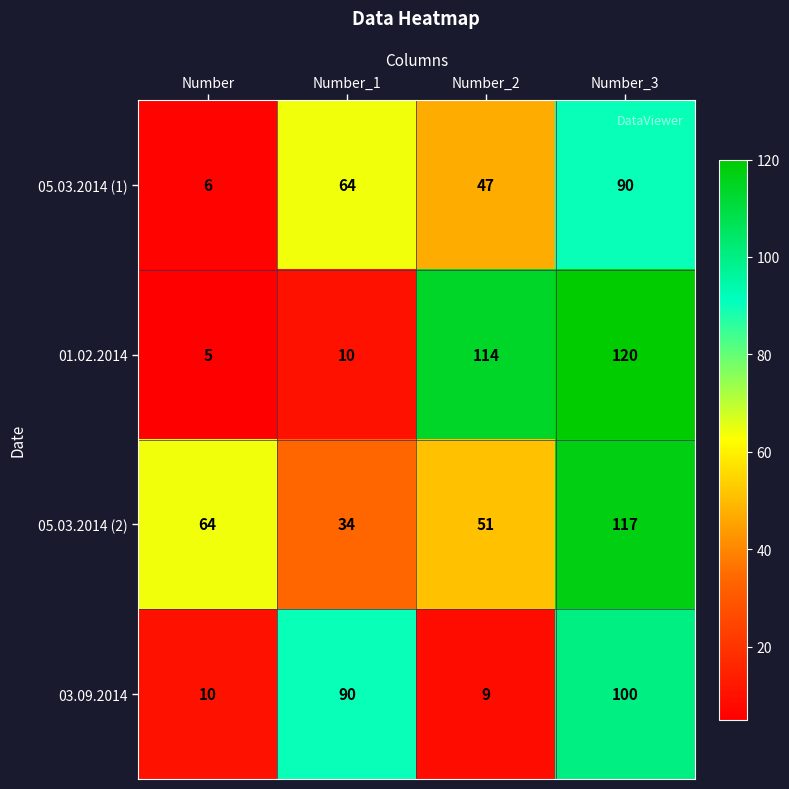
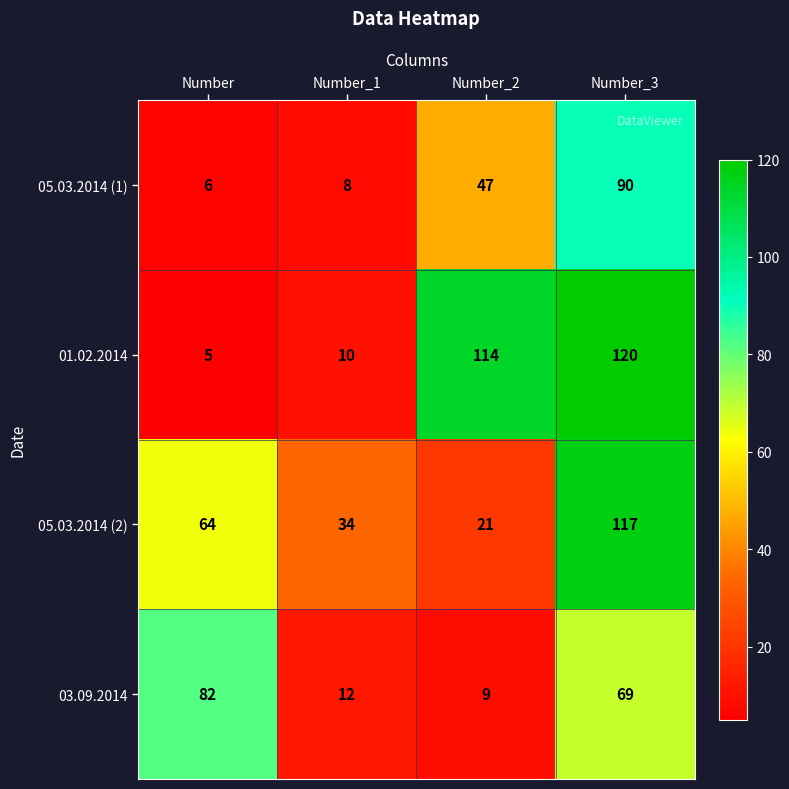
  {
    "05.03.2014 (1)": {
      "Number": 6,
-     "Number_1": 64,
+     "Number_1": 8,
      "Number_2": 47
    },
    "01.02.2014": {
      "Number": 5,
      "Number_1": 10,
      "Number_2": 114,
      "Number_3": 120
    },
    "05.03.2014 (2)": {
      "Number": 64,
      "Number_1": 34,
-     "Number_2": 51,
+     "Number_2": 21,
      "Number_3": 117
    },
    "03.09.2014": {
-     "Number": 10,
-     "Number_1": 90,
+     "Number": 82,
+     "Number_1": 12,
      "Number_2": 9,
-     "Number_3": 100
+     "Number_3": 69
    }
  }
